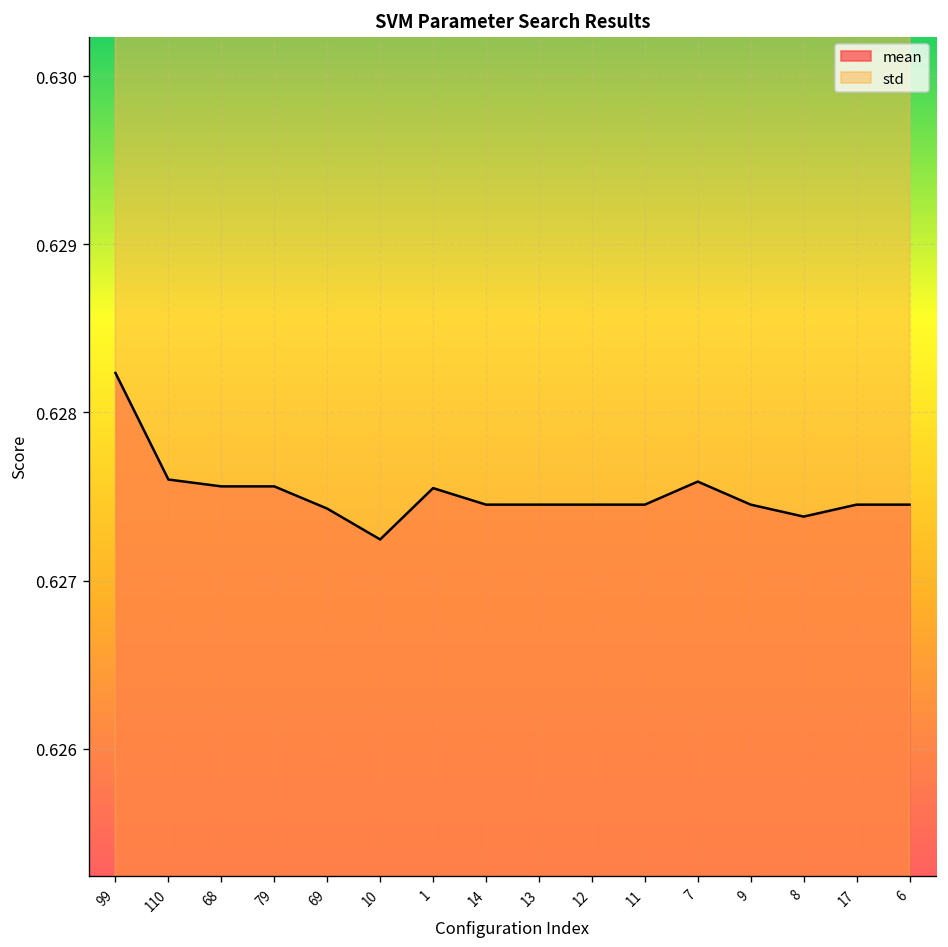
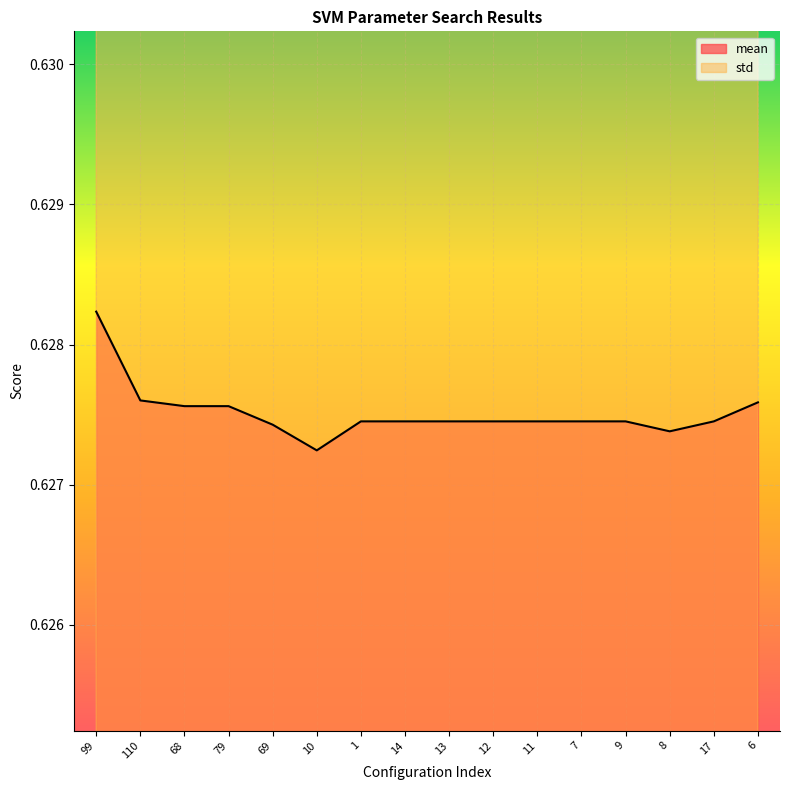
  {
    "mean": {
      "99": 0.62823,
      "110": 0.62760,
      "68": 0.62756,
      "79": 0.62756,
      "69": 0.62743,
      "10": 0.62724,
-     "1": 0.62755,
+     "1": 0.62745,
      "14": 0.62745,
      "13": 0.62745,
      "12": 0.62745,
      "11": 0.62745,
-     "7": 0.62759,
+     "7": 0.62745,
      "9": 0.62745,
      "8": 0.62738,
      "17": 0.62745,
-     "6": 0.62745
+     "6": 0.62759
    }
  }
